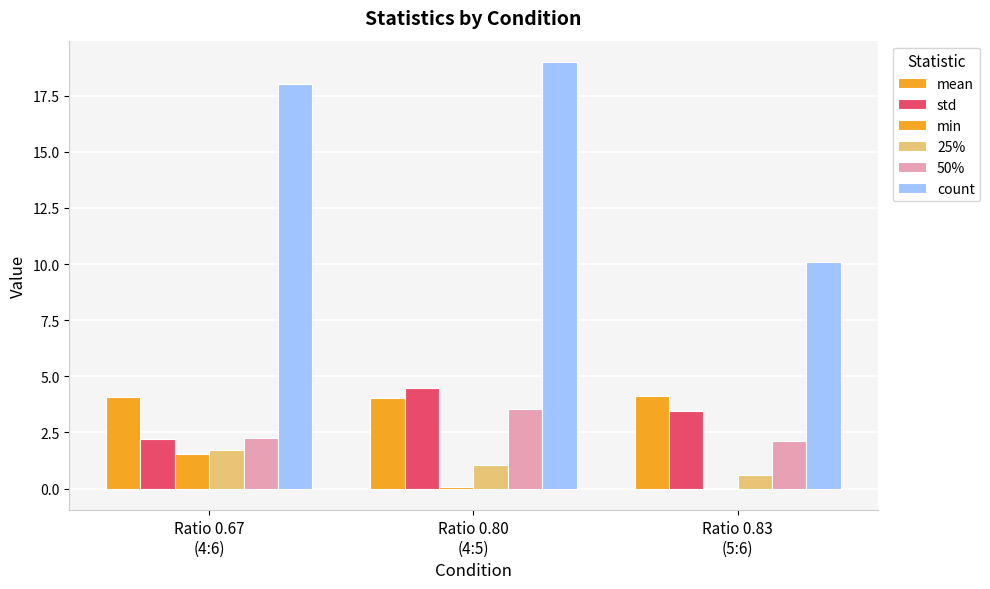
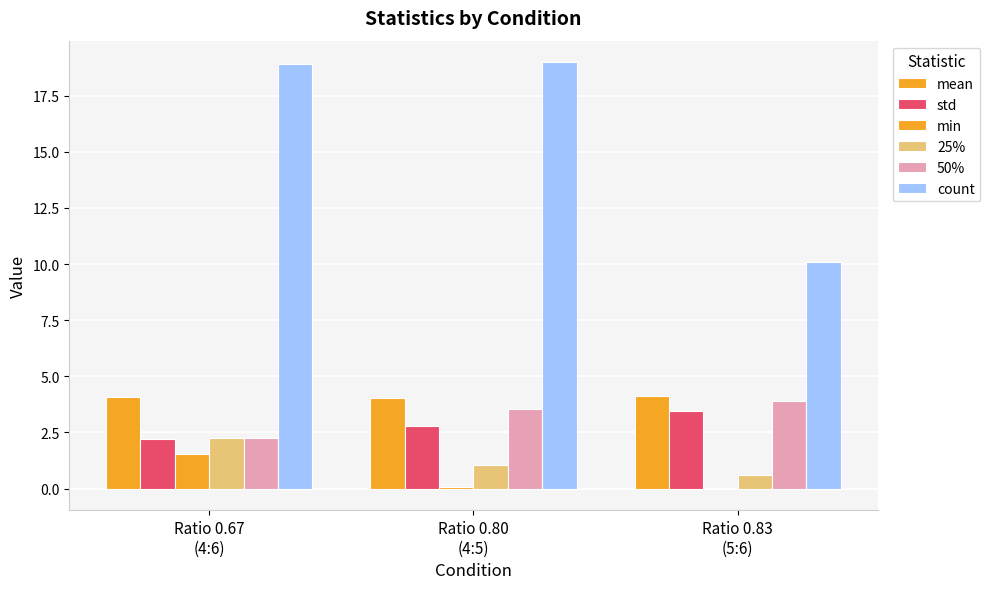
  {
    "std": {
      "Ratio 0.67 (4:6)": 2.2,
-     "Ratio 0.80 (4:5)": 4.5,
+     "Ratio 0.80 (4:5)": 2.8,
      "Ratio 0.83 (5:6)": 3.5
    },
    "25%": {
-     "Ratio 0.67 (4:6)": 1.7,
+     "Ratio 0.67 (4:6)": 2.3,
      "Ratio 0.80 (4:5)": 1.0,
      "Ratio 0.83 (5:6)": 0.6
    },
    "50%": {
      "Ratio 0.67 (4:6)": 2.2,
      "Ratio 0.80 (4:5)": 3.5,
-     "Ratio 0.83 (5:6)": 2.1
+     "Ratio 0.83 (5:6)": 3.9
    },
    "count": {
-     "Ratio 0.67 (4:6)": 18.0,
+     "Ratio 0.67 (4:6)": 18.9,
      "Ratio 0.80 (4:5)": 19.0,
      "Ratio 0.83 (5:6)": 10.1
    }
  }
